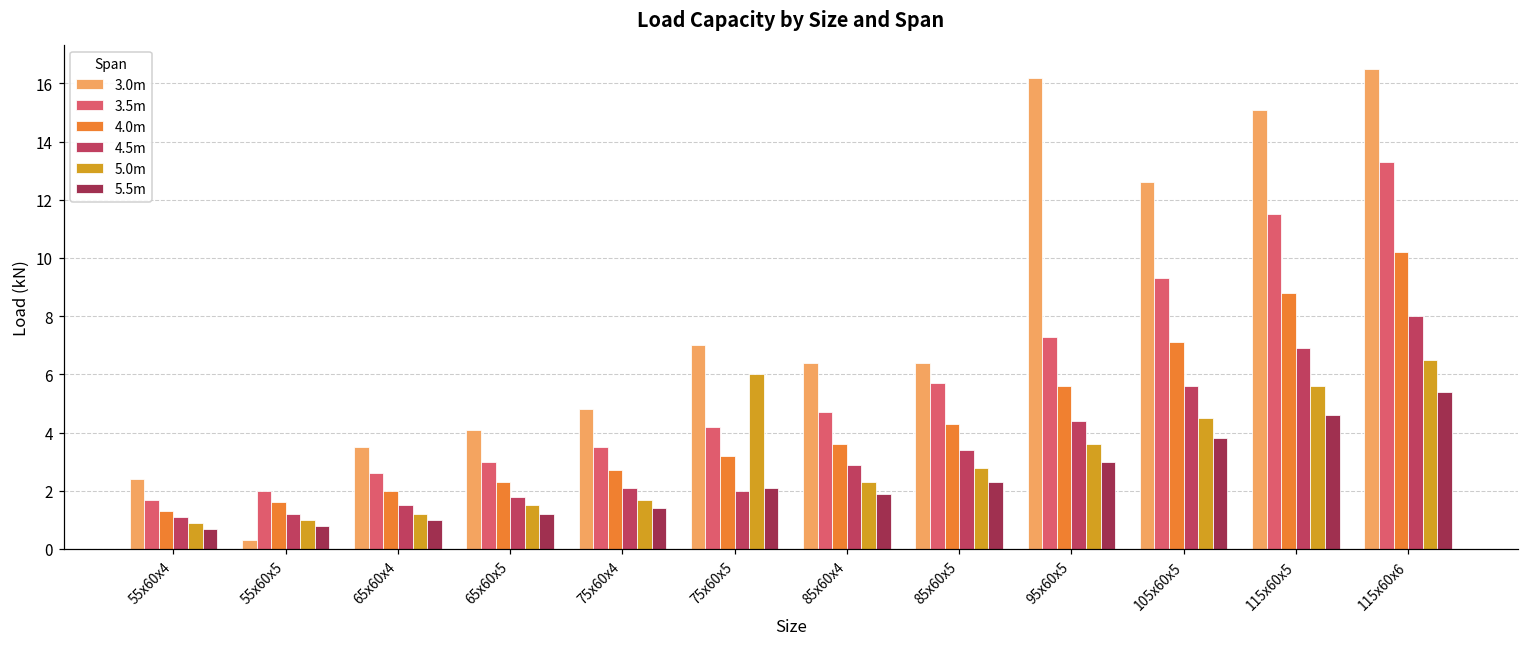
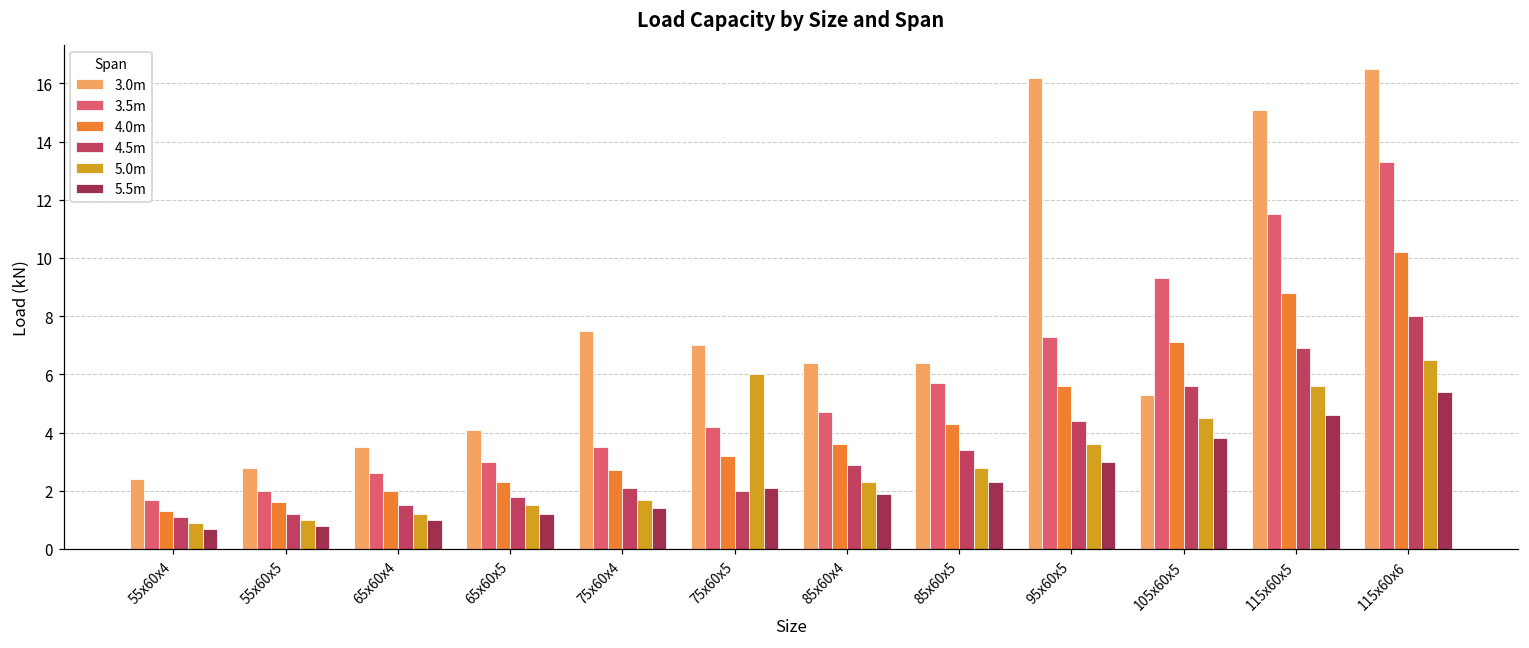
  {
    "3.0m": {
      "55x60x4": 2.4,
-     "55x60x5": 0.3,
+     "55x60x5": 2.8,
      "65x60x4": 3.5,
      "65x60x5": 4.1,
-     "75x60x4": 4.8,
+     "75x60x4": 7.5,
      "75x60x5": 7.0,
      "85x60x4": 6.4,
      "85x60x5": 6.4,
      "95x60x5": 16.2,
-     "105x60x5": 12.6,
+     "105x60x5": 5.3,
      "115x60x5": 15.1,
      "115x60x6": 16.5
    }
  }
